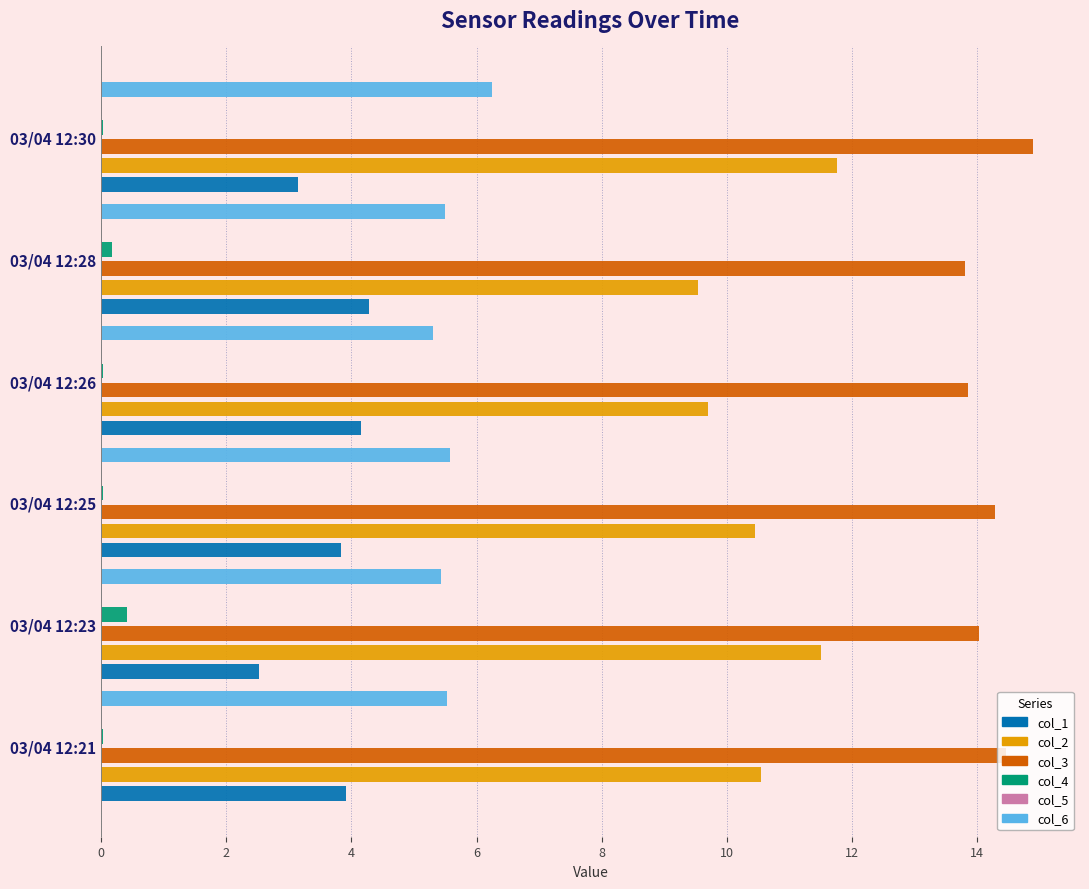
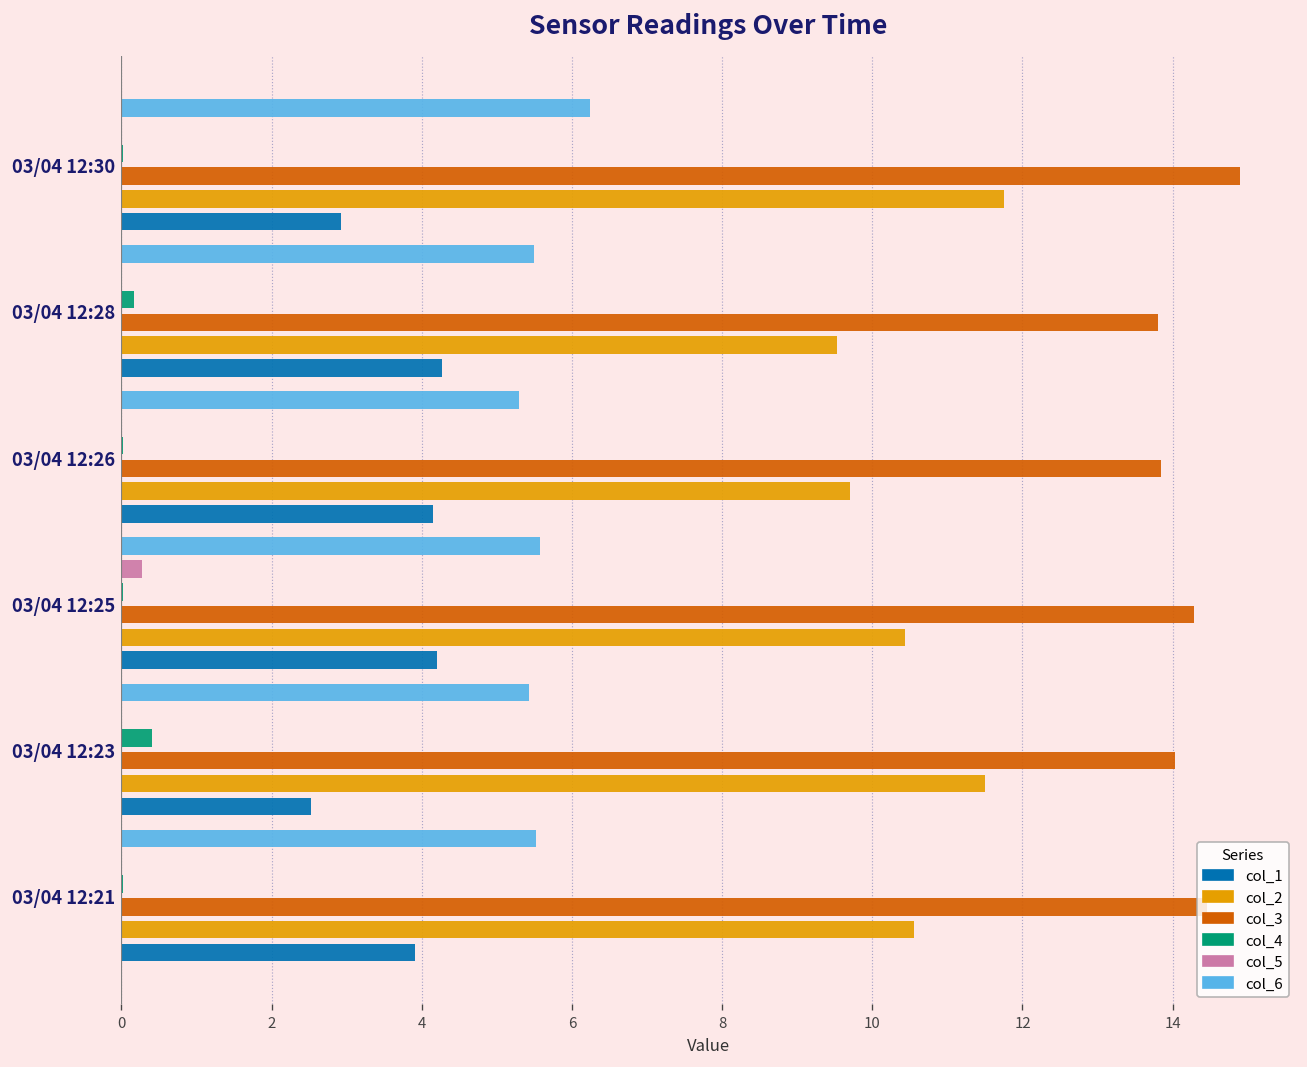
  {
    "col_1": {
-     "03/04 12:30": 3.1,
+     "03/04 12:30": 2.9,
      "03/04 12:28": 4.3,
      "03/04 12:26": 4.1,
-     "03/04 12:25": 3.8,
+     "03/04 12:25": 4.2,
      "03/04 12:23": 2.5,
      "03/04 12:21": 3.9
    },
    "col_2": {
      "03/04 12:30": 11.8,
      "03/04 12:28": 9.5,
      "03/04 12:26": 9.7,
      "03/04 12:25": 10.4,
      "03/04 12:23": 11.5,
      "03/04 12:21": 10.6
    },
    "col_3": {
      "03/04 12:30": 14.9,
      "03/04 12:28": 13.8,
      "03/04 12:26": 13.8,
      "03/04 12:25": 14.3,
      "03/04 12:23": 14.0
    },
    "col_4": {
      "03/04 12:28": 0.2,
      "03/04 12:23": 0.4
    },
    "col_5": {
-     "03/04 12:25": 0.0
+     "03/04 12:25": 0.3
    },
    "col_6": {
      "03/04 12:30": 6.2,
      "03/04 12:28": 5.5,
      "03/04 12:26": 5.3,
      "03/04 12:25": 5.6,
      "03/04 12:23": 5.4,
      "03/04 12:21": 5.5
    }
  }
